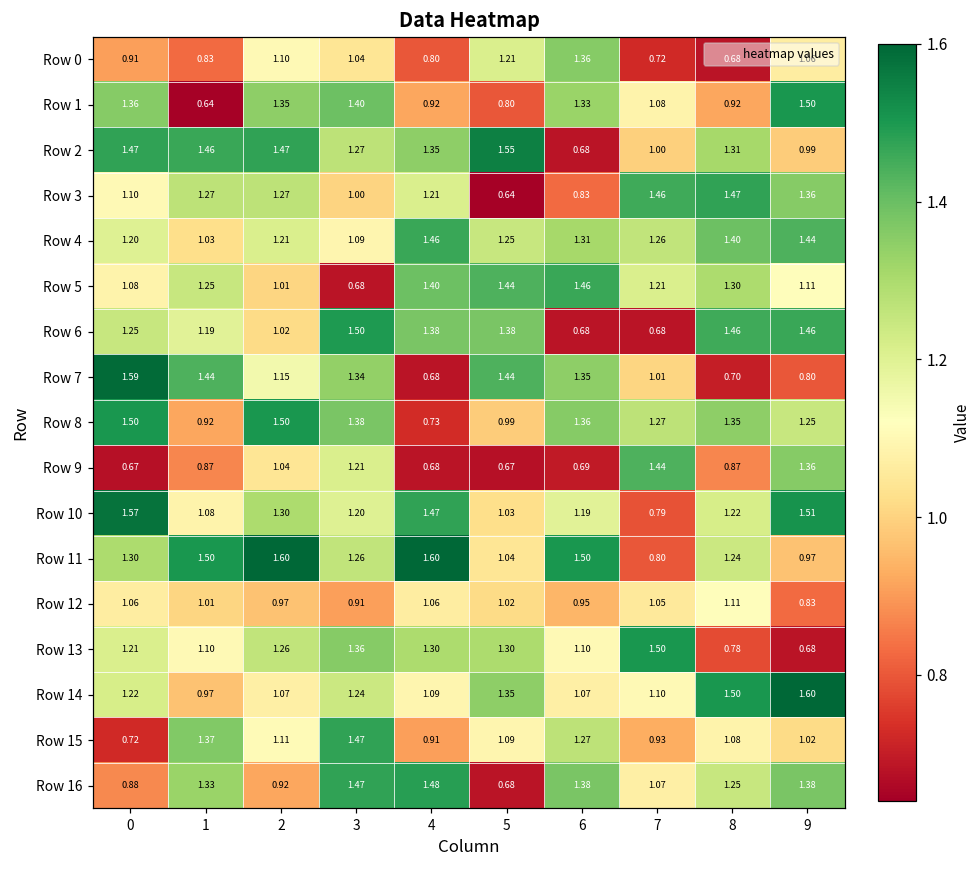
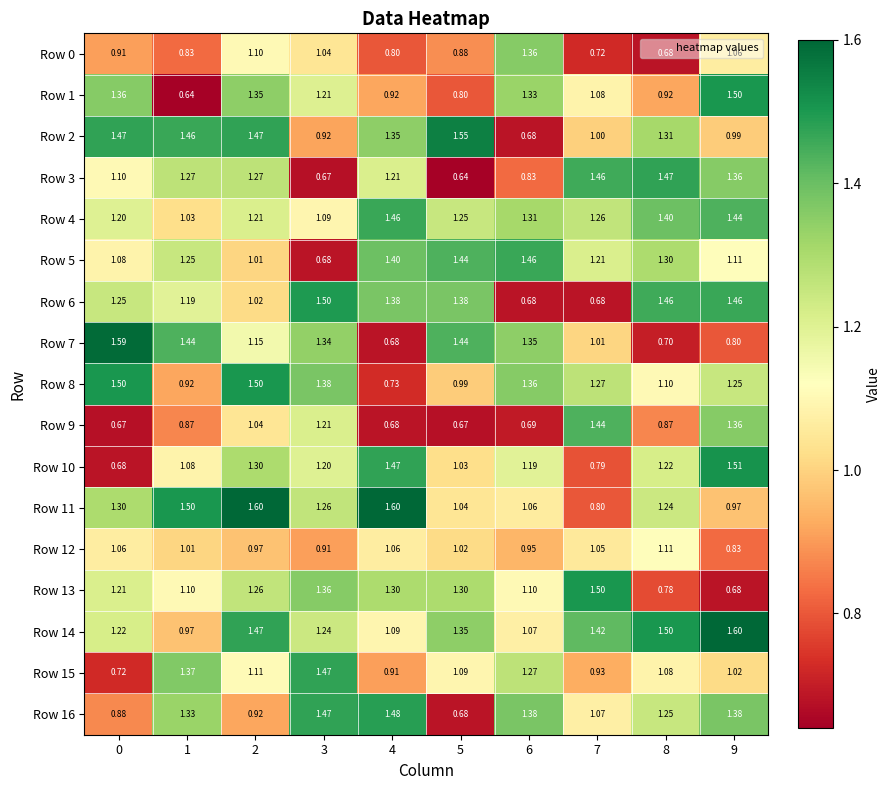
  {
    "Row 0": {
      "0": 0.91,
      "1": 0.83,
      "2": 1.10,
      "3": 1.04,
      "4": 0.80,
-     "5": 1.21,
+     "5": 0.88,
      "6": 1.36,
      "7": 0.72
    },
    "Row 1": {
      "0": 1.36,
      "1": 0.64,
      "2": 1.35,
-     "3": 1.40,
+     "3": 1.21,
      "4": 0.92,
      "5": 0.80,
      "6": 1.33,
      "7": 1.08,
      "8": 0.92,
      "9": 1.50
    },
    "Row 2": {
      "0": 1.47,
      "1": 1.46,
      "2": 1.47,
-     "3": 1.27,
+     "3": 0.92,
      "4": 1.35,
      "5": 1.55,
      "6": 0.68,
      "7": 1.00,
      "8": 1.31,
      "9": 0.99
    },
    "Row 3": {
      "0": 1.10,
      "1": 1.27,
      "2": 1.27,
-     "3": 1.00,
+     "3": 0.67,
      "4": 1.21,
      "5": 0.64,
      "6": 0.83,
      "7": 1.46,
      "8": 1.47,
      "9": 1.36
    },
    "Row 4": {
      "0": 1.20,
      "1": 1.03,
      "2": 1.21,
      "3": 1.09,
      "4": 1.46,
      "5": 1.25,
      "6": 1.31,
      "7": 1.26,
      "8": 1.40,
      "9": 1.44
    },
    "Row 5": {
      "0": 1.08,
      "1": 1.25,
      "2": 1.01,
      "3": 0.68,
      "4": 1.40,
      "5": 1.44,
      "6": 1.46,
      "7": 1.21,
      "8": 1.30,
      "9": 1.11
    },
    "Row 6": {
      "0": 1.25,
      "1": 1.19,
      "2": 1.02,
      "3": 1.50,
      "4": 1.38,
      "5": 1.38,
      "6": 0.68,
      "7": 0.68,
      "8": 1.46,
      "9": 1.46
    },
    "Row 7": {
      "0": 1.59,
      "1": 1.44,
      "2": 1.15,
      "3": 1.34,
      "4": 0.68,
      "5": 1.44,
      "6": 1.35,
      "7": 1.01,
      "8": 0.70,
      "9": 0.80
    },
    "Row 8": {
      "0": 1.50,
      "1": 0.92,
      "2": 1.50,
      "3": 1.38,
      "4": 0.73,
      "5": 0.99,
      "6": 1.36,
      "7": 1.27,
-     "8": 1.35,
+     "8": 1.10,
      "9": 1.25
    },
    "Row 9": {
      "0": 0.67,
      "1": 0.87,
      "2": 1.04,
      "3": 1.21,
      "4": 0.68,
      "5": 0.67,
      "6": 0.69,
      "7": 1.44,
      "8": 0.87,
      "9": 1.36
    },
    "Row 10": {
-     "0": 1.57,
+     "0": 0.68,
      "1": 1.08,
      "2": 1.30,
      "3": 1.20,
      "4": 1.47,
      "5": 1.03,
      "6": 1.19,
      "7": 0.79,
      "8": 1.22,
      "9": 1.51
    },
    "Row 11": {
      "0": 1.30,
      "1": 1.50,
      "2": 1.60,
      "3": 1.26,
      "4": 1.60,
      "5": 1.04,
-     "6": 1.50,
+     "6": 1.06,
      "7": 0.80,
      "8": 1.24,
      "9": 0.97
    },
    "Row 12": {
      "0": 1.06,
      "1": 1.01,
      "2": 0.97,
      "3": 0.91,
      "4": 1.06,
      "5": 1.02,
      "6": 0.95,
      "7": 1.05,
      "8": 1.11,
      "9": 0.83
    },
    "Row 13": {
      "0": 1.21,
      "1": 1.10,
      "2": 1.26,
      "3": 1.36,
      "4": 1.30,
      "5": 1.30,
      "6": 1.10,
      "7": 1.50,
      "8": 0.78,
      "9": 0.68
    },
    "Row 14": {
      "0": 1.22,
      "1": 0.97,
-     "2": 1.07,
+     "2": 1.47,
      "3": 1.24,
      "4": 1.09,
      "5": 1.35,
      "6": 1.07,
-     "7": 1.10,
+     "7": 1.42,
      "8": 1.50,
      "9": 1.60
    },
    "Row 15": {
      "0": 0.72,
      "1": 1.37,
      "2": 1.11,
      "3": 1.47,
      "4": 0.91,
      "5": 1.09,
      "6": 1.27,
      "7": 0.93,
      "8": 1.08,
      "9": 1.02
    },
    "Row 16": {
      "0": 0.88,
      "1": 1.33,
      "2": 0.92,
      "3": 1.47,
      "4": 1.48,
      "5": 0.68,
      "6": 1.38,
      "7": 1.07,
      "8": 1.25,
      "9": 1.38
    }
  }
